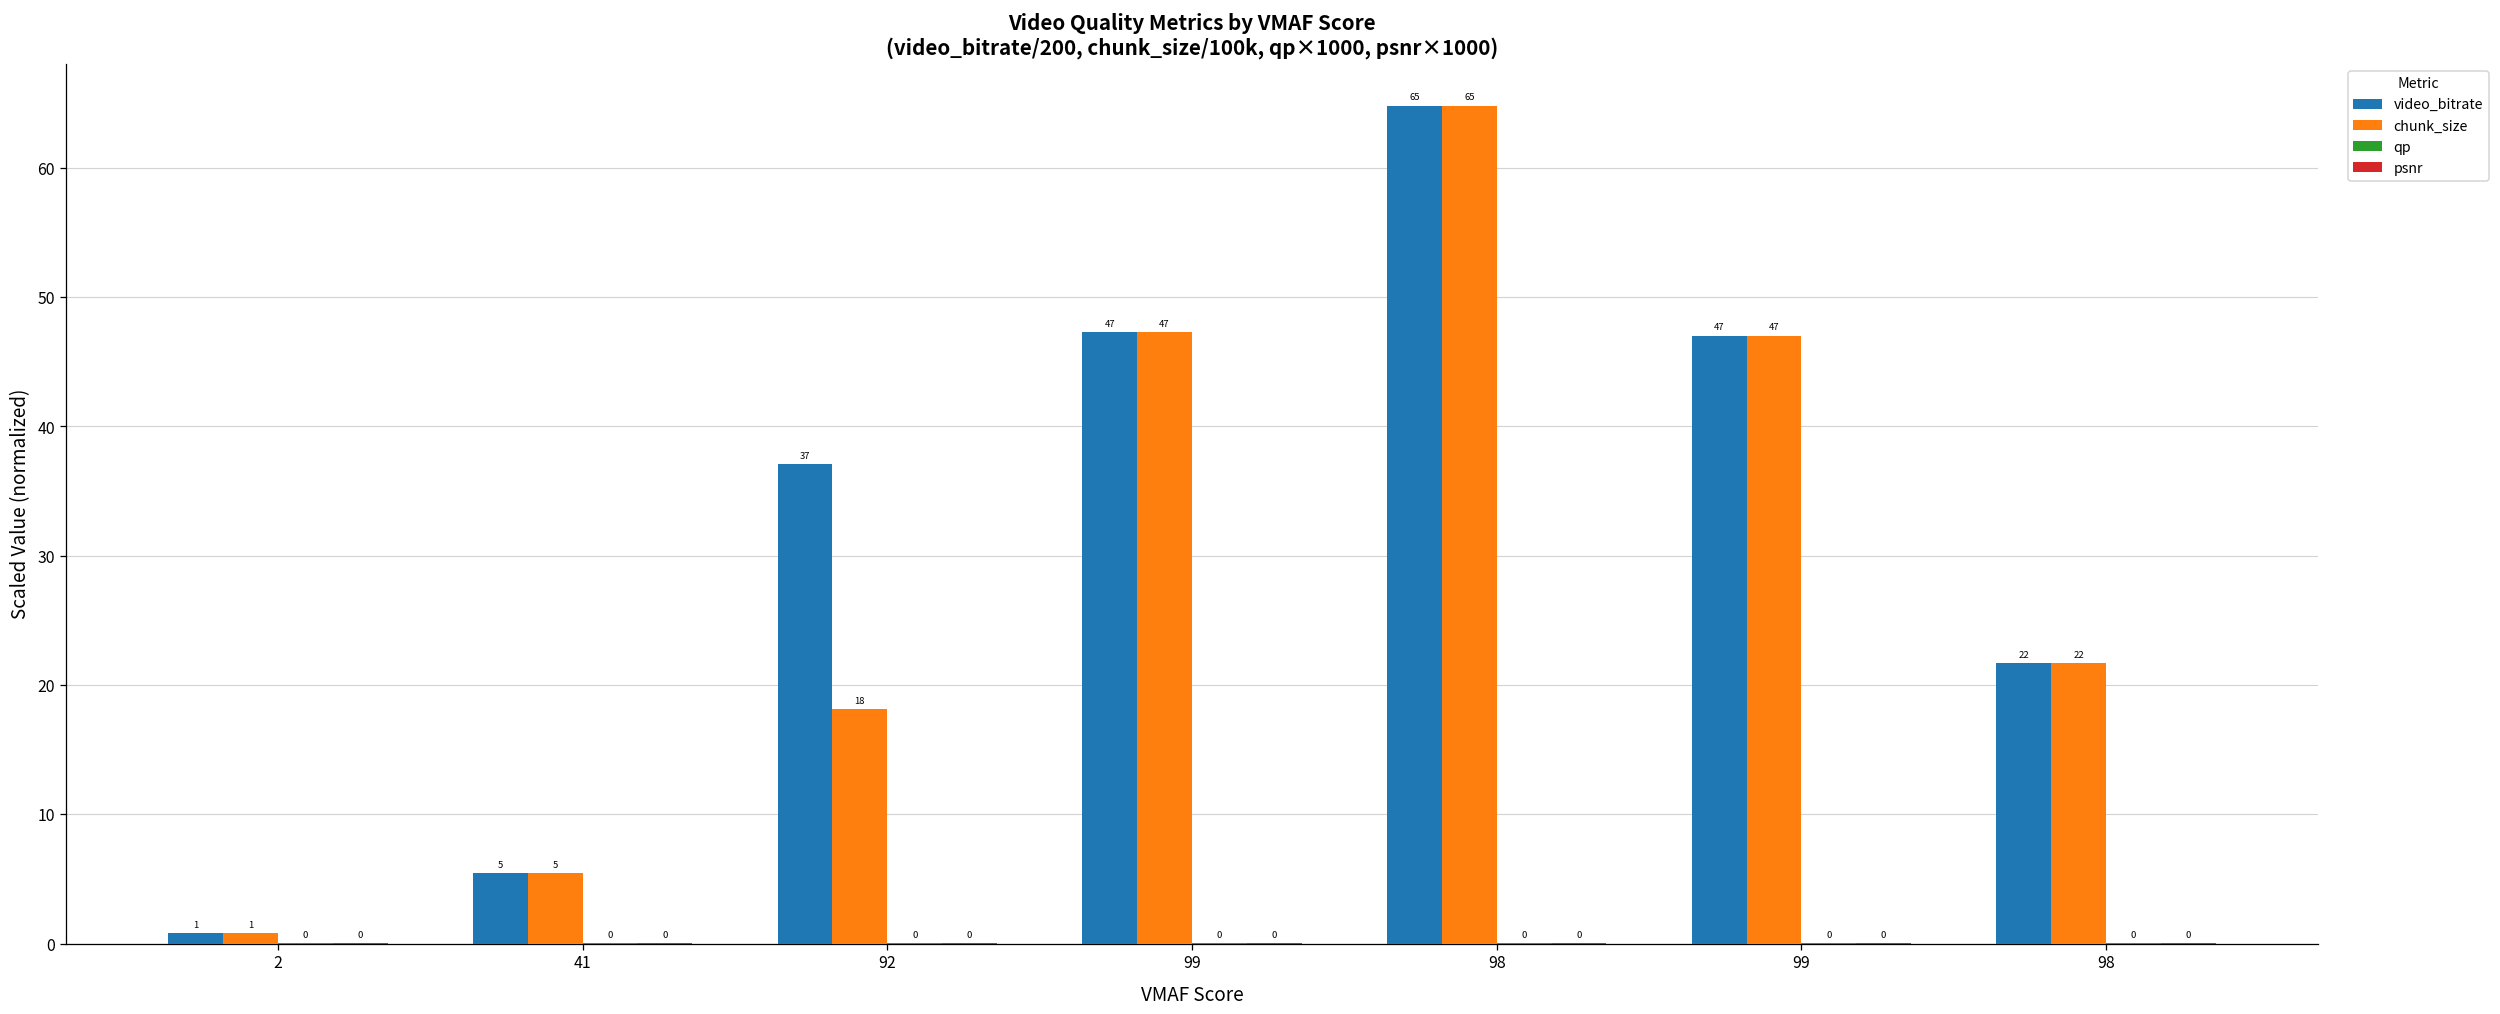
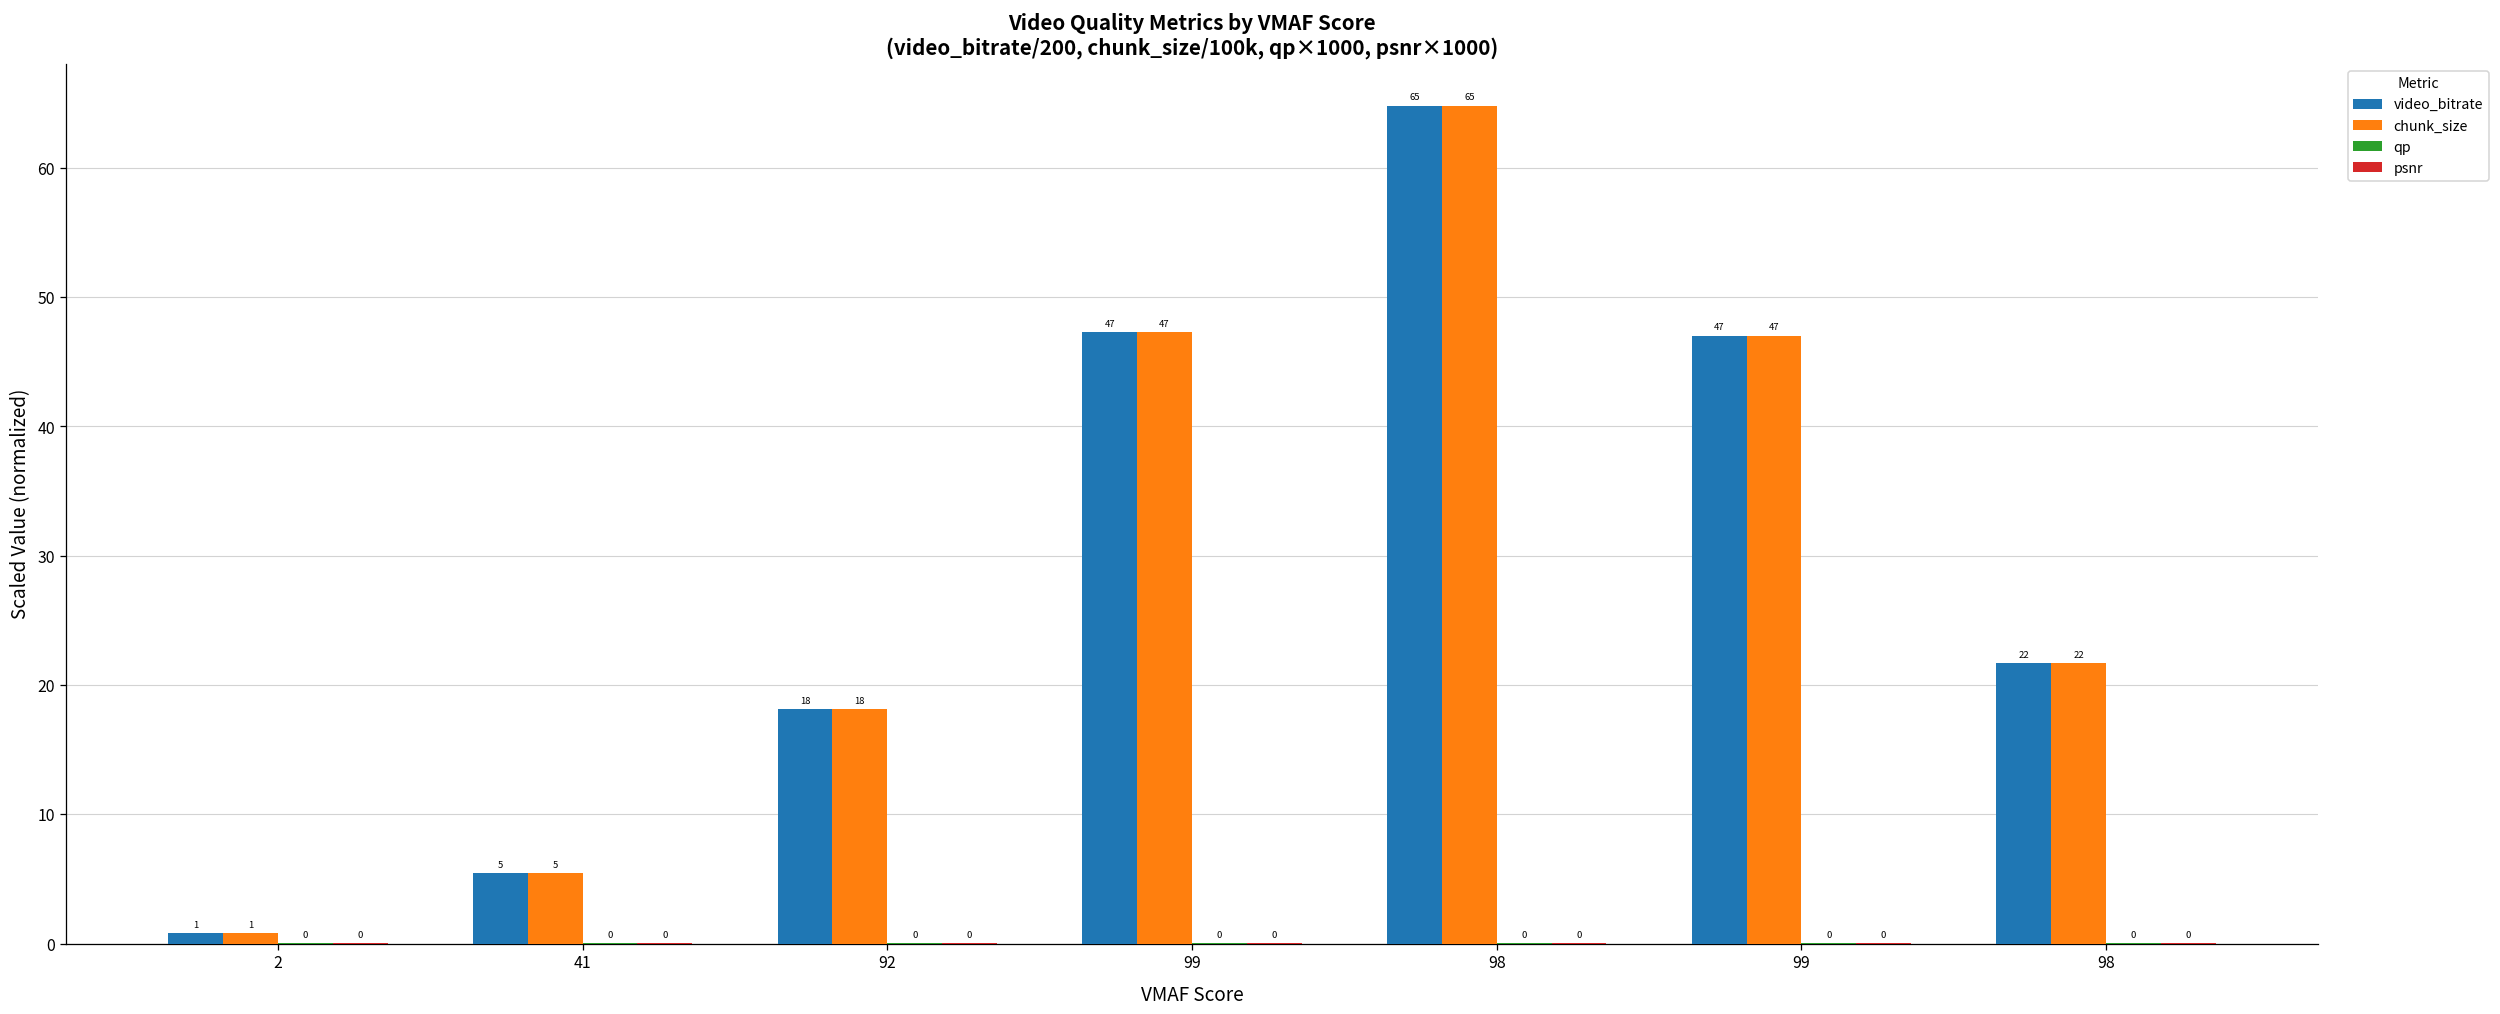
  {
    "video_bitrate": {
      "2": 1,
      "41": 5,
-     "92": 37
+     "92": 18
    },
    "chunk_size": {
      "2": 1,
      "41": 5,
      "92": 18
    },
    "qp": {
      "2": 0,
      "41": 0,
      "92": 0
    },
    "psnr": {
      "2": 0,
      "41": 0,
      "92": 0
    }
  }
